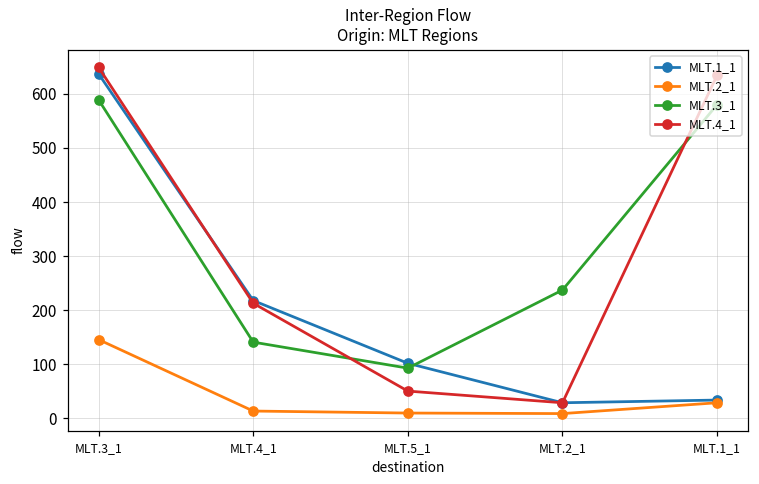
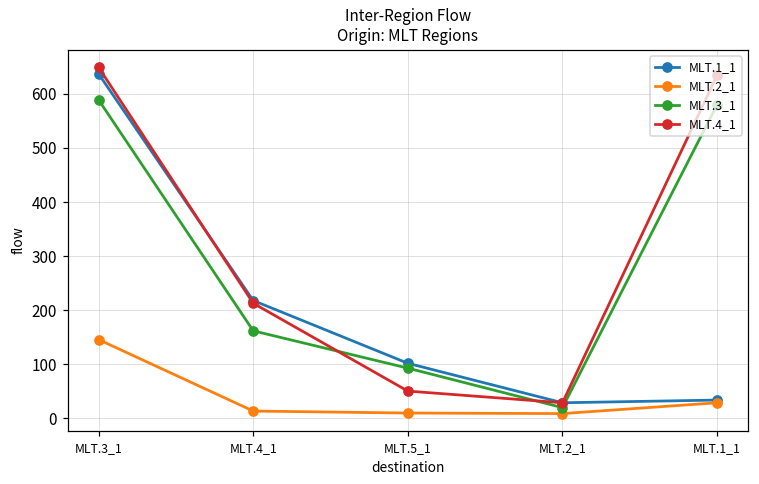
  {
    "MLT.1_1": {
      "MLT.3_1": 640,
      "MLT.5_1": 100
    },
    "MLT.2_1": {
      "MLT.3_1": 150,
      "MLT.4_1": 10,
      "MLT.5_1": 10,
      "MLT.2_1": 10
    },
    "MLT.3_1": {
      "MLT.3_1": 590,
-     "MLT.4_1": 140,
+     "MLT.4_1": 160,
      "MLT.5_1": 90,
-     "MLT.2_1": 240
+     "MLT.2_1": 20
    },
    "MLT.4_1": {
      "MLT.3_1": 650,
      "MLT.5_1": 50
    }
  }
